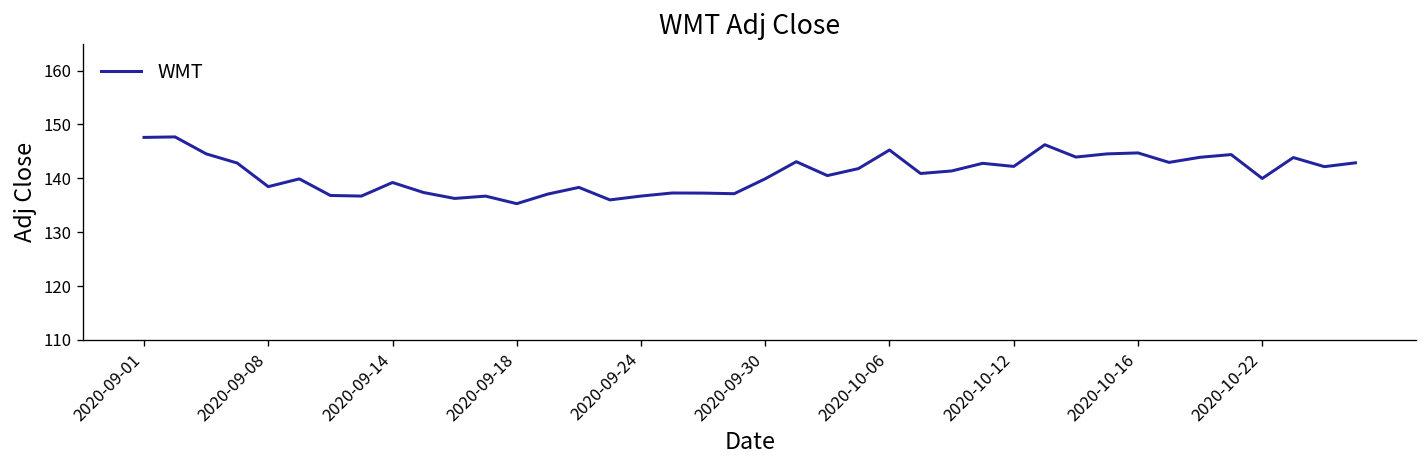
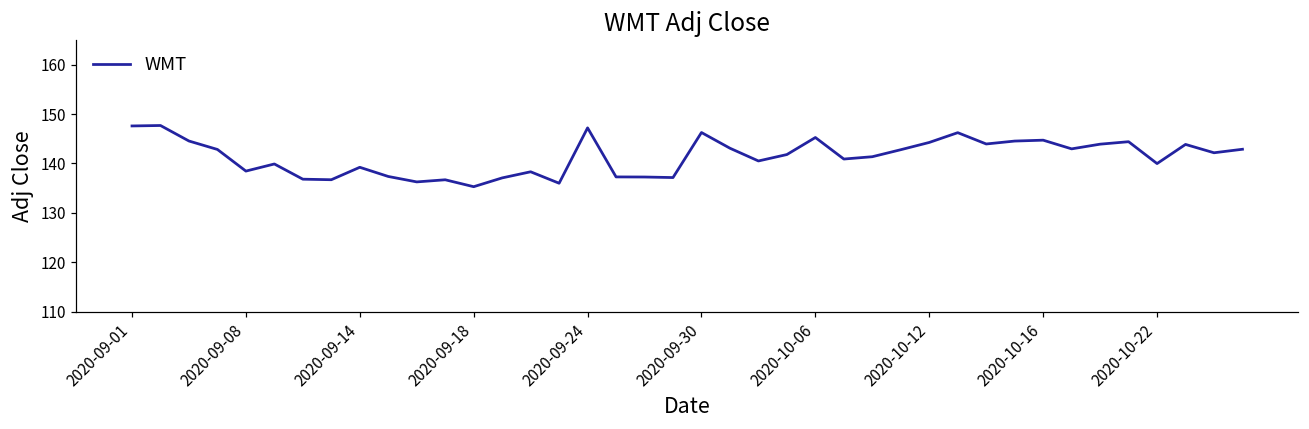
  {
    "2020-09-01": 148,
    "2020-09-08": 138,
    "2020-09-14": 139,
    "2020-09-18": 135,
-   "2020-09-24": 137,
-   "2020-09-30": 140,
+   "2020-09-24": 147,
+   "2020-09-30": 146,
    "2020-10-06": 145,
-   "2020-10-12": 142,
+   "2020-10-12": 144,
    "2020-10-16": 145,
    "2020-10-22": 140
  }
